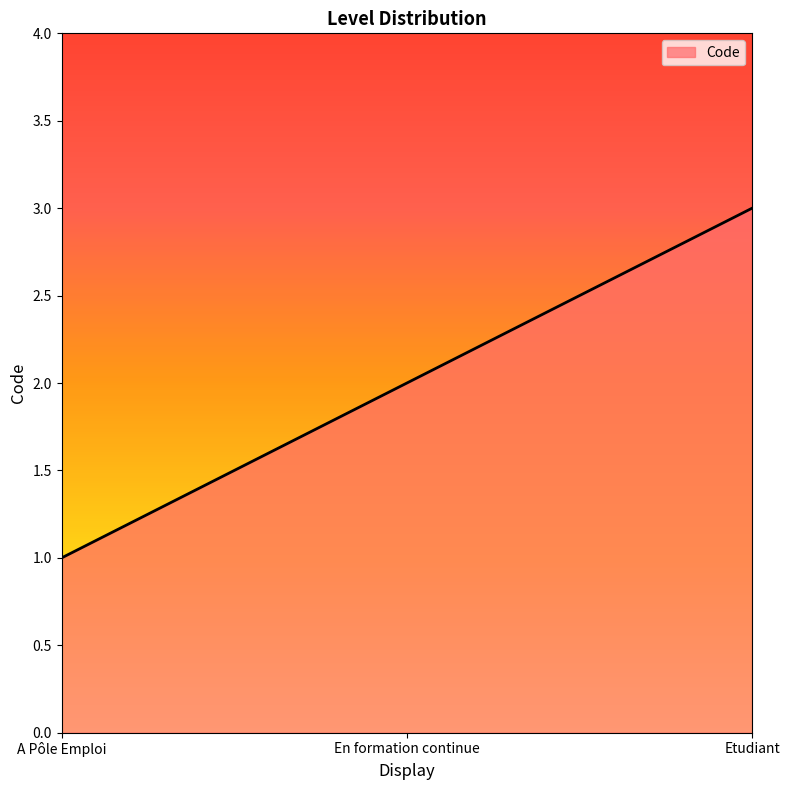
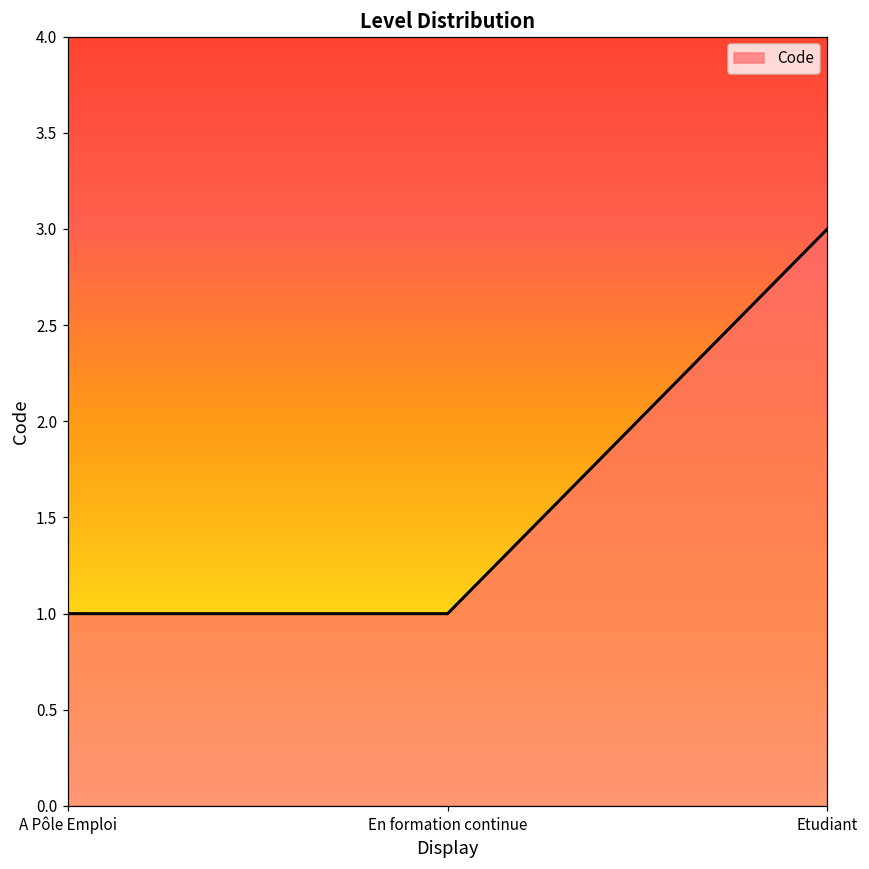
  {
    "A Pôle Emploi": 1,
-   "En formation continue": 2,
+   "En formation continue": 1,
    "Etudiant": 3
  }
